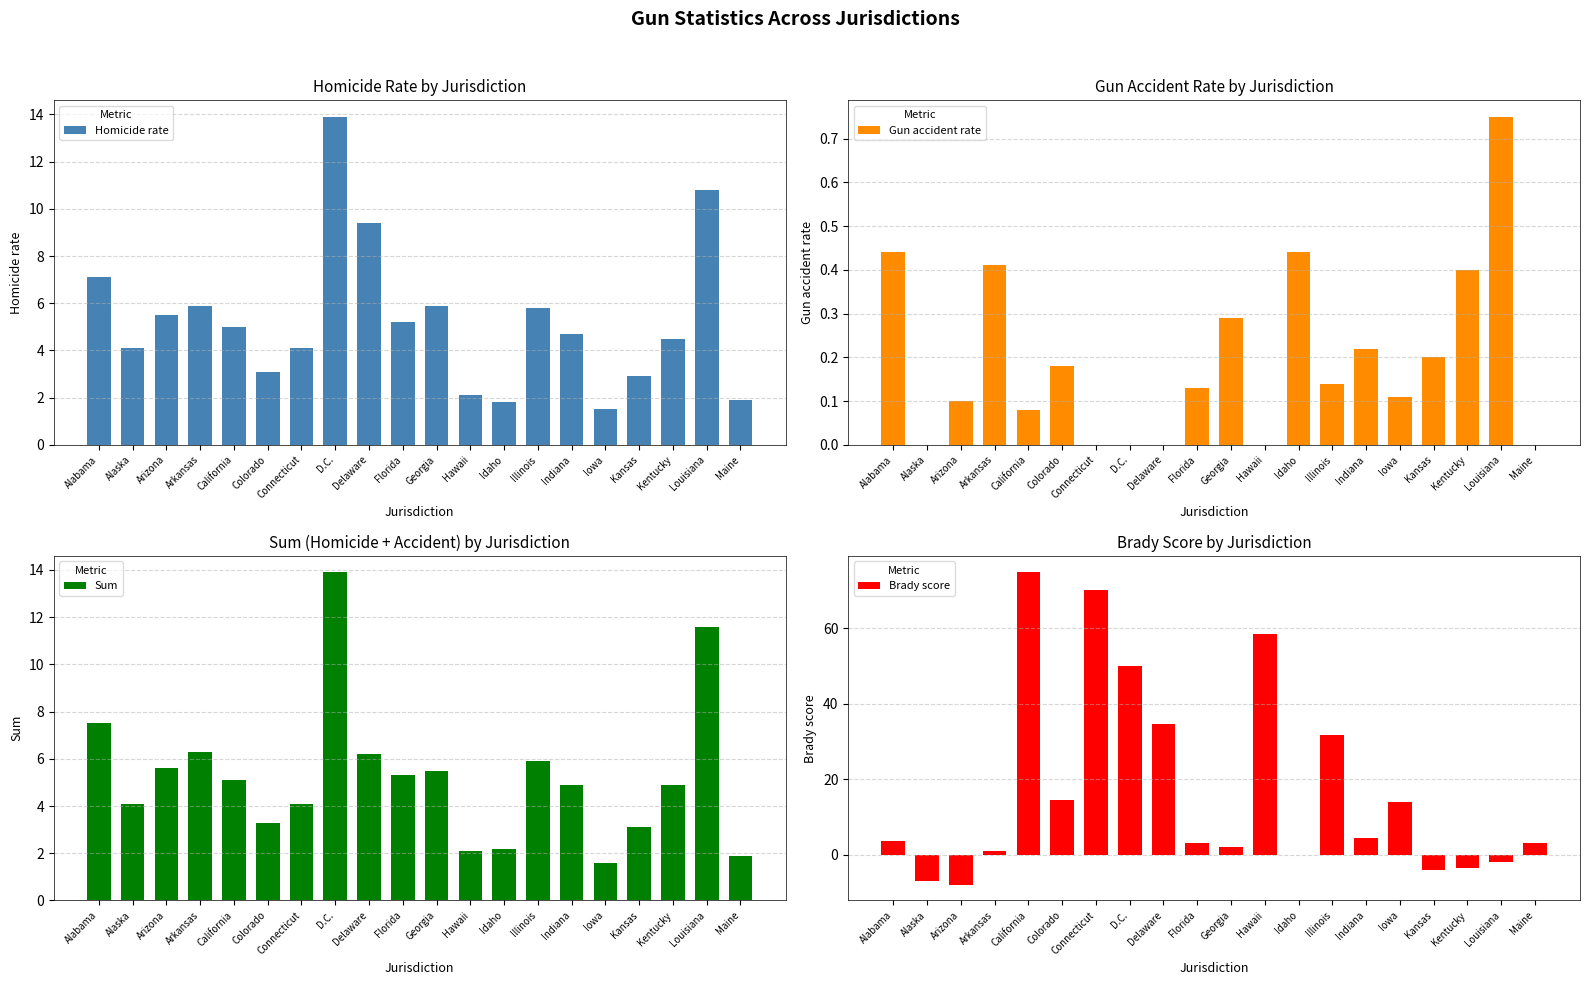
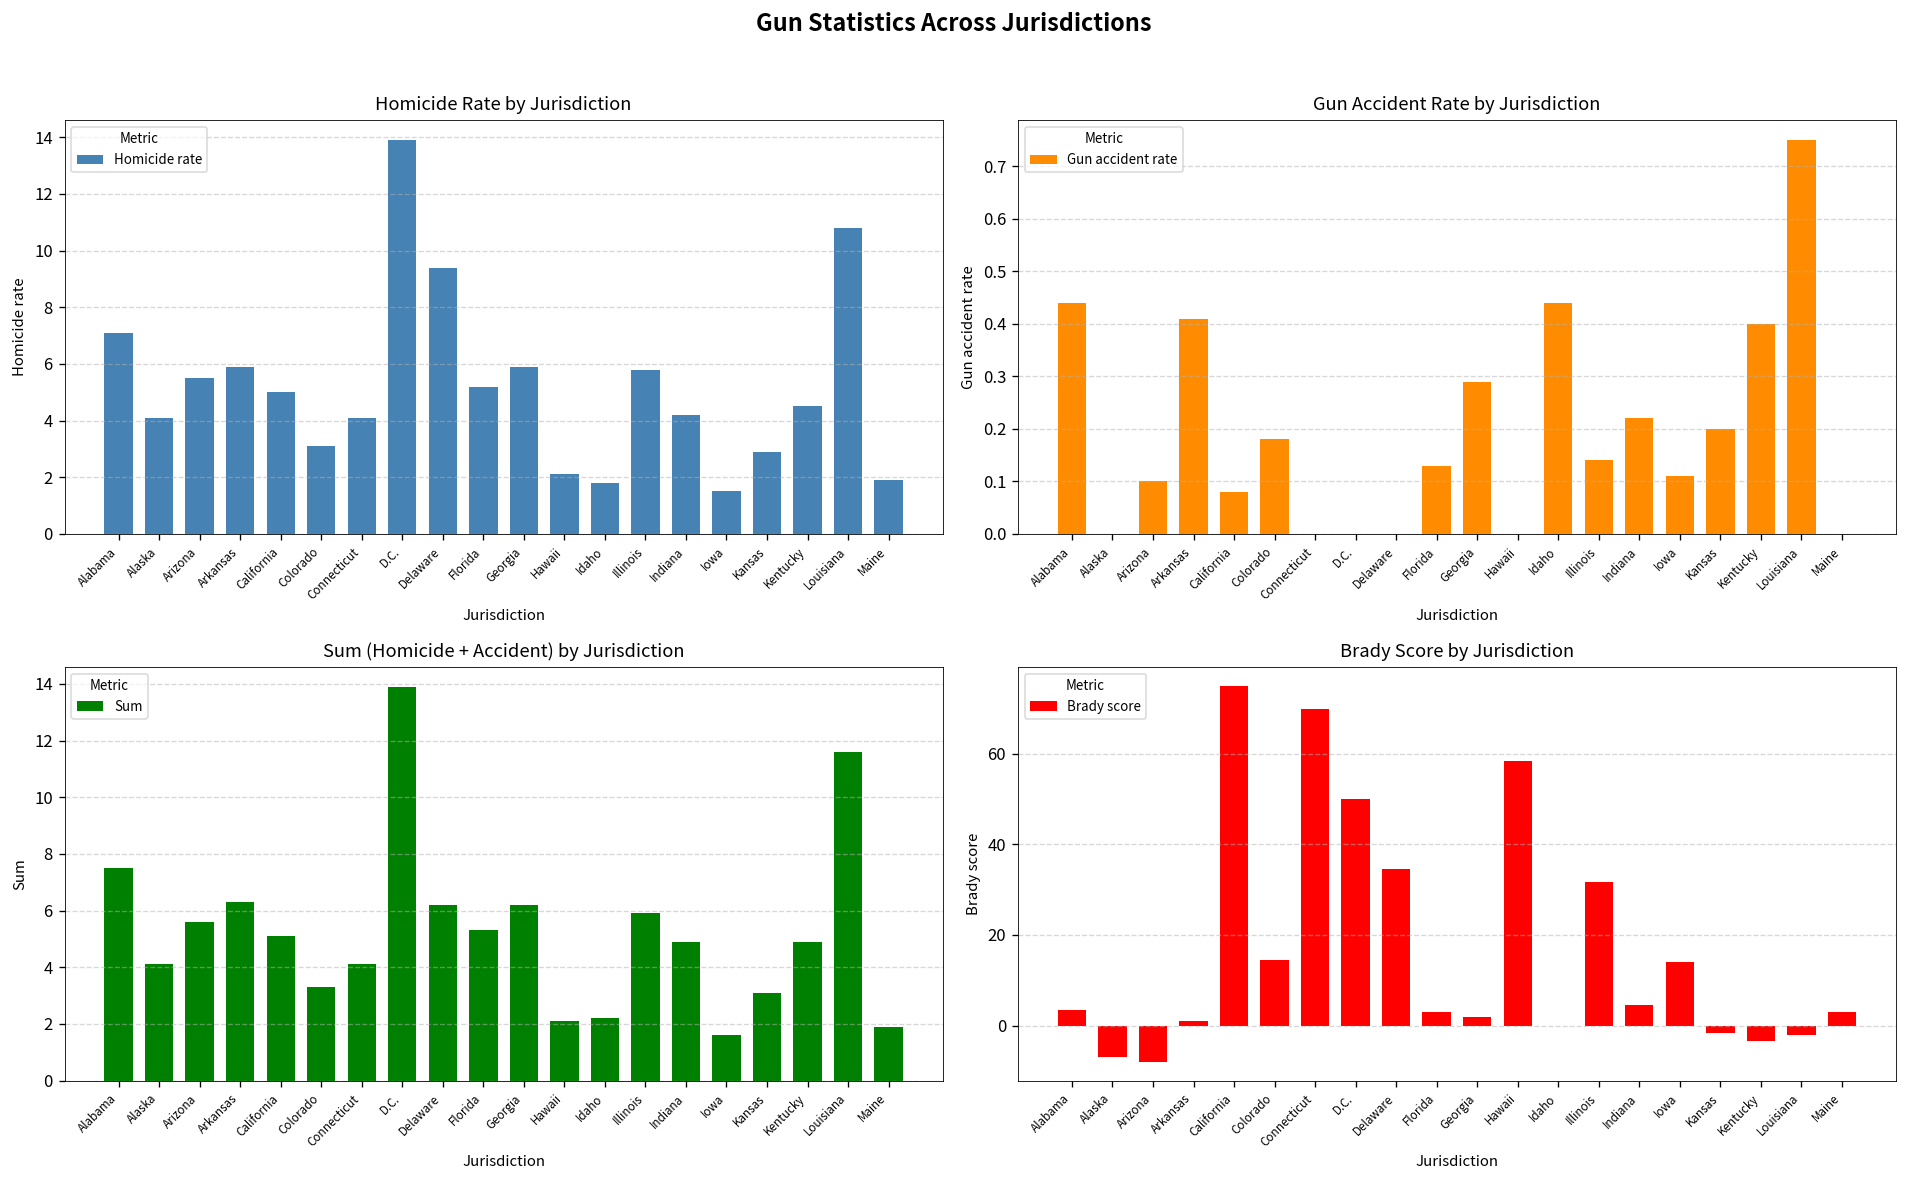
  {
    "Homicide Rate by Jurisdiction": {
      "Alabama": 7.1,
      "Alaska": 4.1,
      "Arizona": 5.5,
      "Arkansas": 5.9,
      "California": 5.0,
      "Colorado": 3.1,
      "Connecticut": 4.1,
      "D.C.": 13.9,
      "Delaware": 9.4,
      "Florida": 5.2,
      "Georgia": 5.9,
      "Hawaii": 2.1,
      "Idaho": 1.8,
      "Illinois": 5.8,
-     "Indiana": 4.7,
+     "Indiana": 4.2,
      "Iowa": 1.5,
      "Kansas": 2.9,
      "Kentucky": 4.5,
      "Louisiana": 10.8,
      "Maine": 1.9
    },
    "Gun Accident Rate by Jurisdiction": {
      "Alabama": 0.44,
      "Alaska": 0.00,
      "Arizona": 0.10,
      "Arkansas": 0.41,
      "California": 0.08,
      "Colorado": 0.18,
      "Connecticut": 0.00,
      "D.C.": 0.00,
      "Delaware": 0.00,
      "Florida": 0.13,
      "Georgia": 0.29,
      "Hawaii": 0.00,
      "Idaho": 0.44,
      "Illinois": 0.14,
      "Indiana": 0.22,
      "Iowa": 0.11,
      "Kansas": 0.20,
      "Kentucky": 0.40,
      "Louisiana": 0.75,
      "Maine": 0.00
    },
    "Sum (Homicide + Accident) by Jurisdiction": {
      "Alabama": 7.5,
      "Alaska": 4.1,
      "Arizona": 5.6,
      "Arkansas": 6.3,
      "California": 5.1,
      "Colorado": 3.3,
      "Connecticut": 4.1,
      "D.C.": 13.9,
      "Delaware": 6.2,
      "Florida": 5.3,
-     "Georgia": 5.5,
+     "Georgia": 6.2,
      "Hawaii": 2.1,
      "Idaho": 2.2,
      "Illinois": 5.9,
      "Indiana": 4.9,
      "Iowa": 1.6,
      "Kansas": 3.1,
      "Kentucky": 4.9,
      "Louisiana": 11.6,
      "Maine": 1.9
    },
    "Brady Score by Jurisdiction": {
      "Alabama": 4,
      "Alaska": -7,
      "Arizona": -8,
      "Arkansas": 1,
      "California": 75,
      "Colorado": 15,
      "Connecticut": 70,
      "D.C.": 50,
      "Delaware": 35,
      "Florida": 3,
      "Georgia": 2,
      "Hawaii": 59,
      "Idaho": 0,
      "Illinois": 32,
      "Indiana": 5,
      "Iowa": 14,
-     "Kansas": -4,
+     "Kansas": -2,
      "Kentucky": -4,
      "Louisiana": -2,
      "Maine": 3
    }
  }
